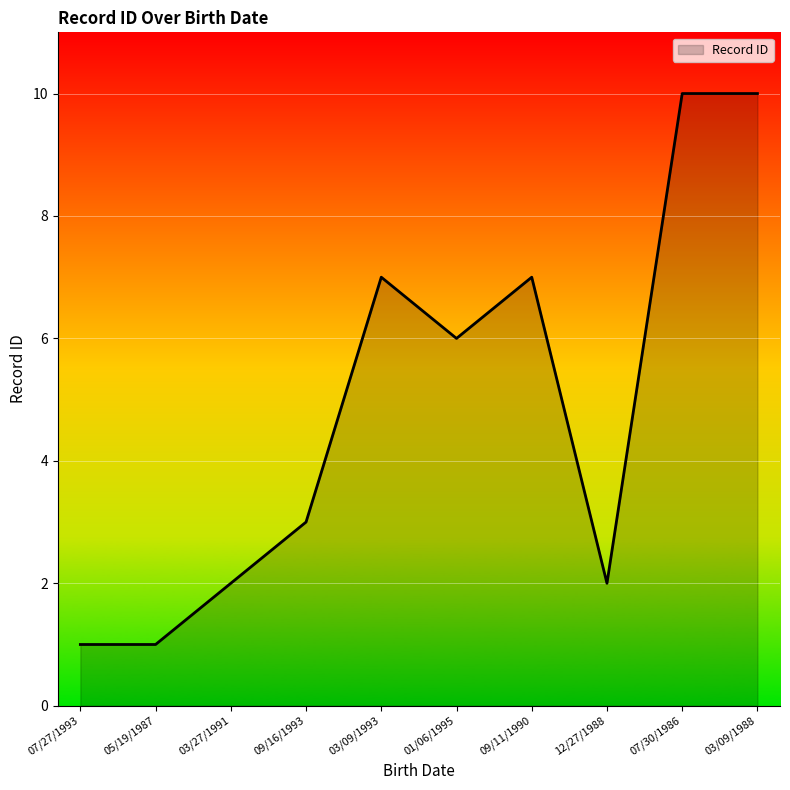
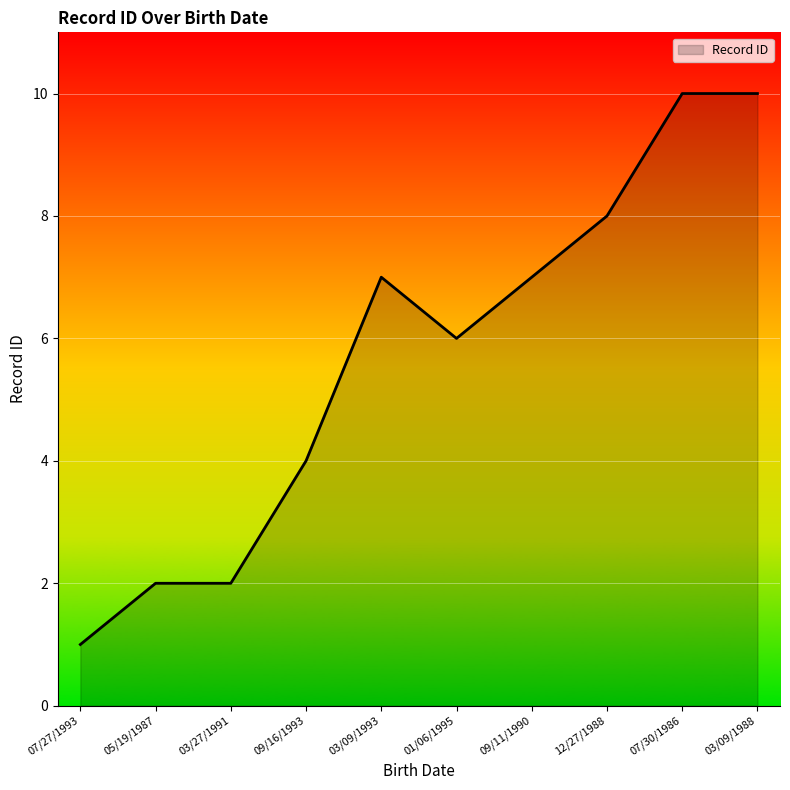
  {
    "07/27/1993": 1,
-   "05/19/1987": 1,
+   "05/19/1987": 2,
    "03/27/1991": 2,
-   "09/16/1993": 3,
+   "09/16/1993": 4,
    "03/09/1993": 7,
    "01/06/1995": 6,
    "09/11/1990": 7,
-   "12/27/1988": 2,
+   "12/27/1988": 8,
    "07/30/1986": 10,
    "03/09/1988": 10
  }
